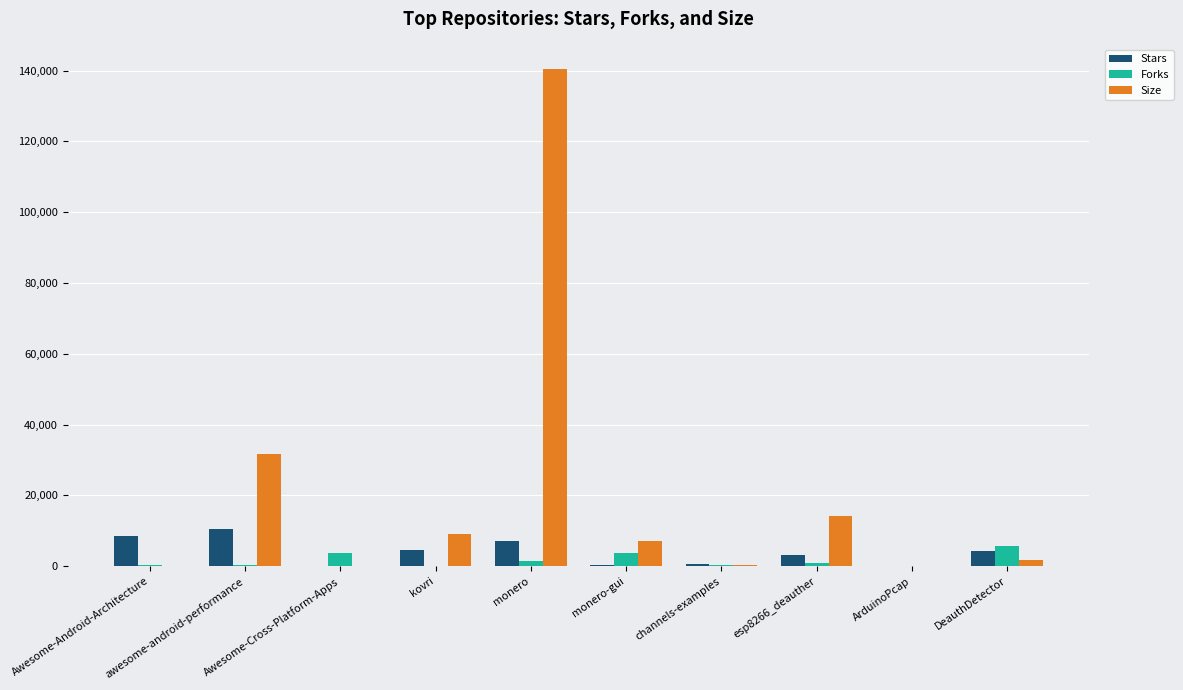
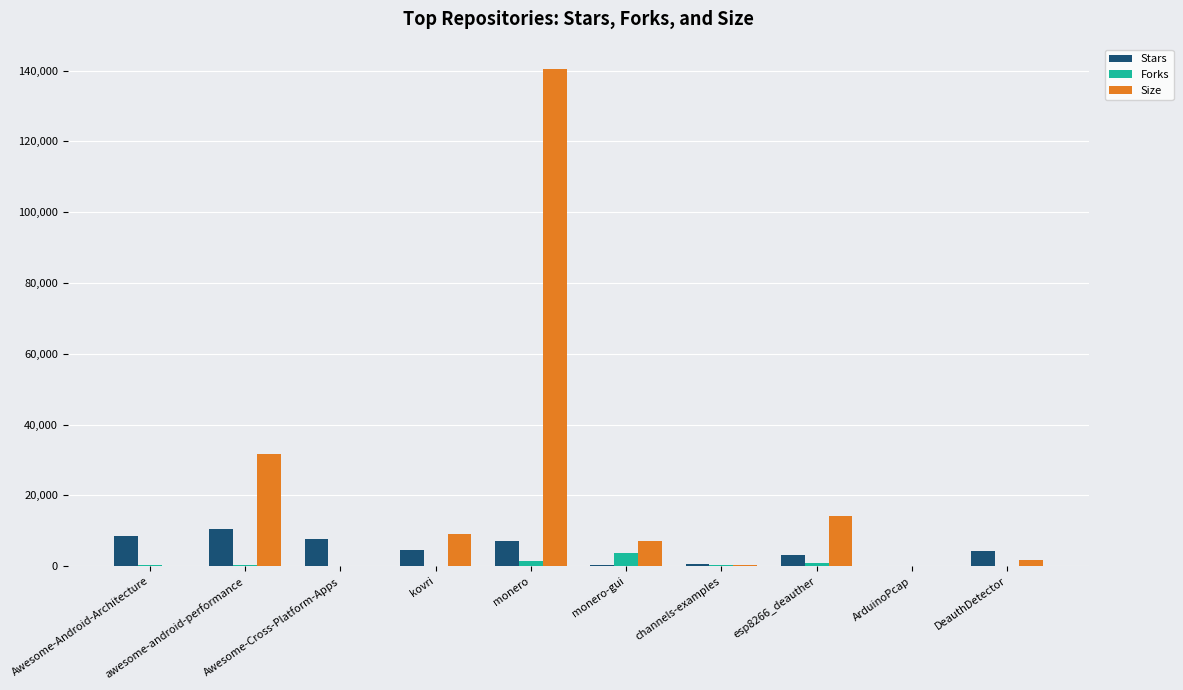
  {
    "Stars": {
      "Awesome-Android-Architecture": "8,000",
      "awesome-android-performance": "11,000",
-     "Awesome-Cross-Platform-Apps": "0",
+     "Awesome-Cross-Platform-Apps": "8,000",
      "kovri": "5,000",
      "monero": "7,000",
      "channels-examples": "1,000",
      "esp8266_deauther": "3,000",
      "DeauthDetector": "4,000"
    },
    "Forks": {
-     "Awesome-Cross-Platform-Apps": "4,000",
+     "Awesome-Cross-Platform-Apps": "0",
      "monero": "2,000",
      "monero-gui": "4,000",
      "esp8266_deauther": "1,000",
-     "DeauthDetector": "6,000"
+     "DeauthDetector": "0"
    },
    "Size": {
      "awesome-android-performance": "32,000",
      "kovri": "9,000",
      "monero": "140,000",
      "monero-gui": "7,000",
      "esp8266_deauther": "14,000",
      "DeauthDetector": "2,000"
    }
  }
